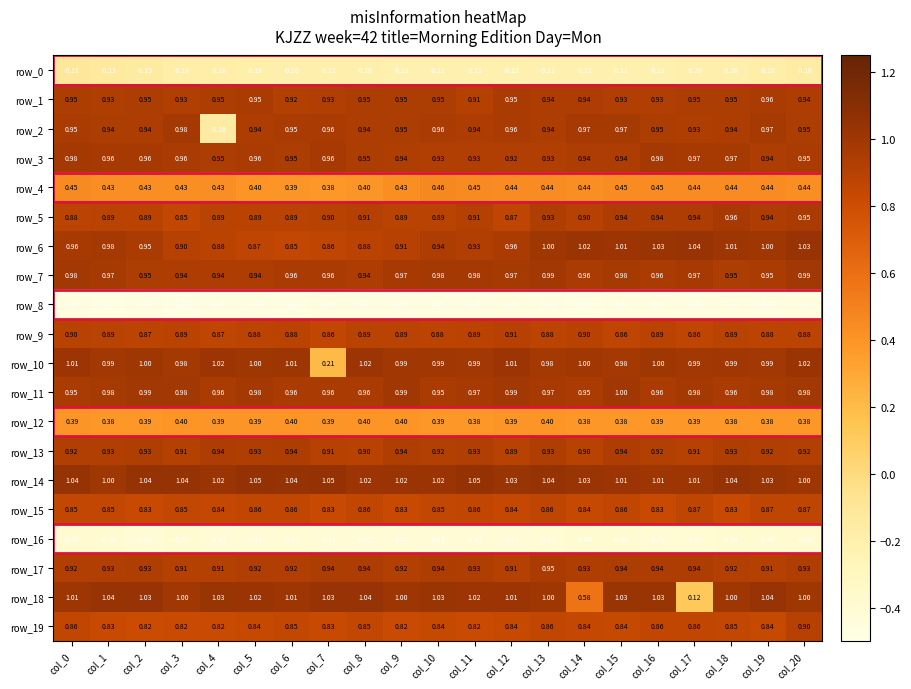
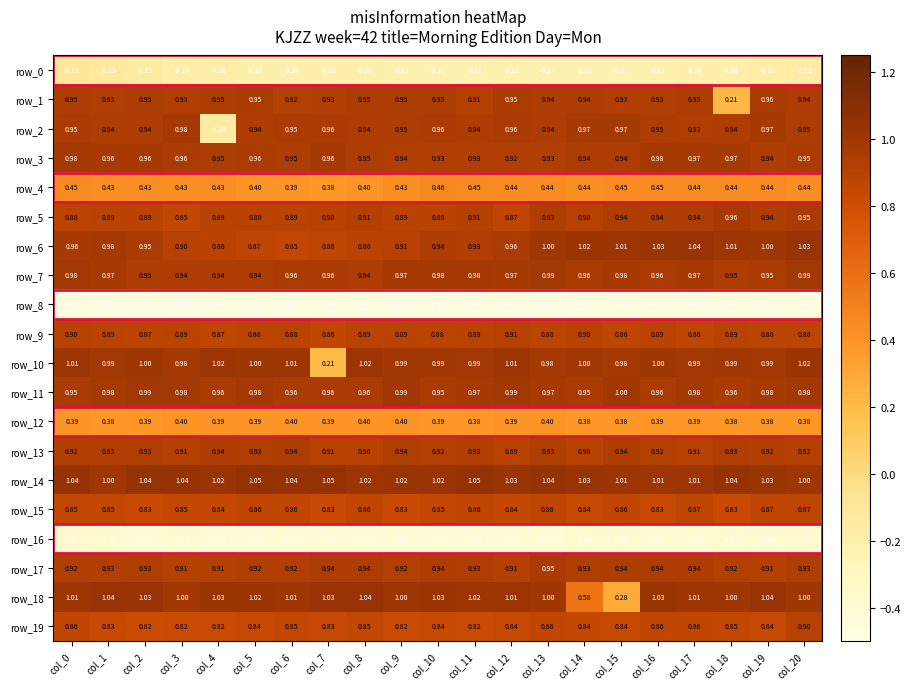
  {
    "row_1": {
      "col_0": 0.95,
      "col_1": 0.93,
      "col_2": 0.95,
      "col_3": 0.93,
      "col_4": 0.95,
      "col_5": 0.95,
      "col_6": 0.92,
      "col_7": 0.93,
      "col_8": 0.95,
      "col_9": 0.95,
      "col_10": 0.95,
      "col_11": 0.91,
      "col_12": 0.95,
      "col_13": 0.94,
      "col_14": 0.94,
      "col_15": 0.93,
      "col_16": 0.93,
      "col_17": 0.95,
-     "col_18": 0.95,
+     "col_18": 0.21,
      "col_19": 0.96,
      "col_20": 0.94
    },
    "row_18": {
      "col_0": 1.01,
      "col_1": 1.04,
      "col_2": 1.03,
      "col_3": 1.00,
      "col_4": 1.03,
      "col_5": 1.02,
      "col_6": 1.01,
      "col_7": 1.03,
      "col_8": 1.04,
      "col_9": 1.00,
      "col_10": 1.03,
      "col_11": 1.02,
      "col_12": 1.01,
      "col_13": 1.00,
      "col_14": 0.58,
-     "col_15": 1.03,
+     "col_15": 0.28,
      "col_16": 1.03,
-     "col_17": 0.12,
+     "col_17": 1.01,
      "col_18": 1.00,
      "col_19": 1.04,
      "col_20": 1.00
    }
  }
